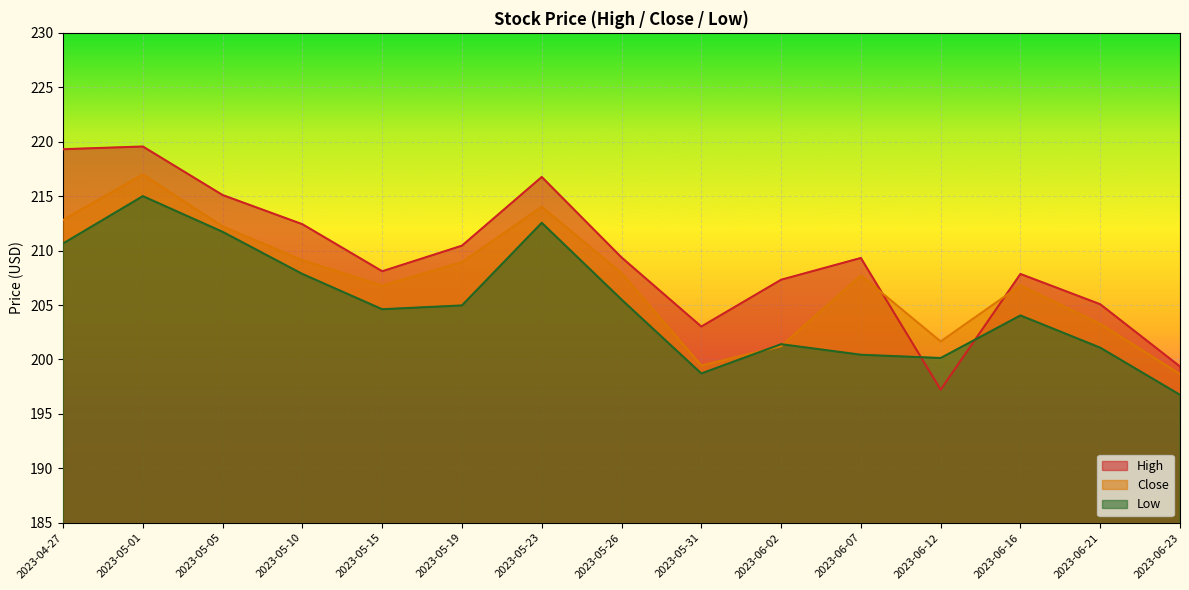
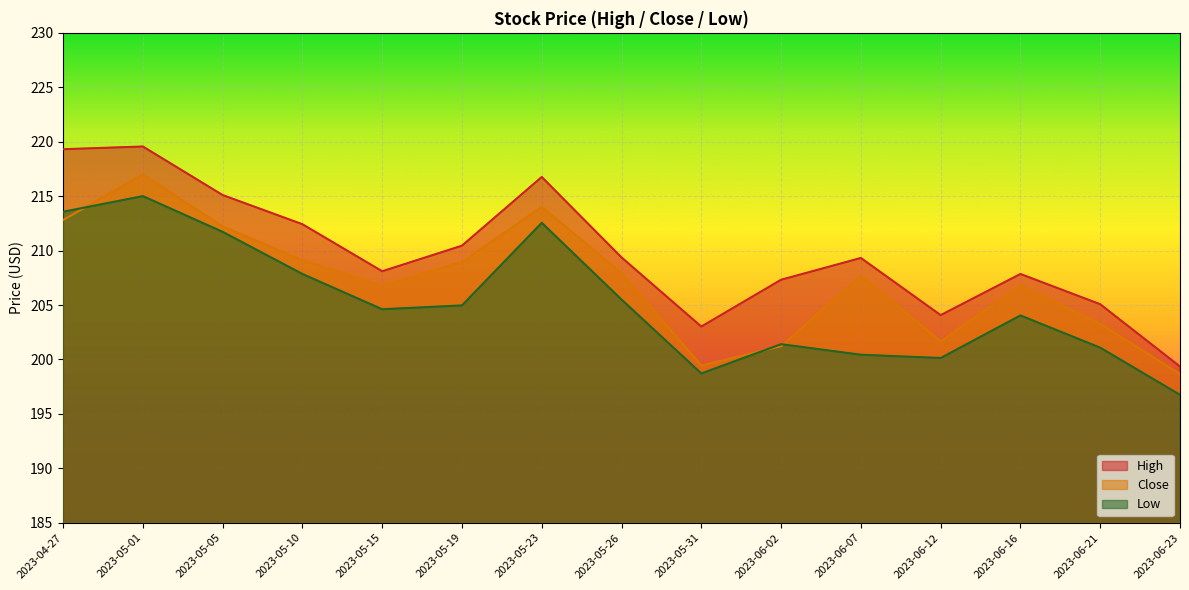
  {
    "High": {
      "2023-04-27": 219.3,
      "2023-05-01": 219.6,
      "2023-05-05": 215.1,
      "2023-05-10": 212.4,
      "2023-05-15": 208.1,
      "2023-05-19": 210.4,
      "2023-05-23": 216.8,
      "2023-05-26": 209.4,
      "2023-05-31": 203.0,
      "2023-06-02": 207.3,
      "2023-06-07": 209.3,
-     "2023-06-12": 197.2,
+     "2023-06-12": 204.1,
      "2023-06-16": 207.9,
      "2023-06-21": 205.1,
      "2023-06-23": 199.4
    },
    "Close": {
      "2023-04-27": 212.8,
      "2023-05-01": 217.0,
      "2023-05-05": 212.2,
      "2023-05-10": 209.1,
      "2023-05-15": 206.8,
      "2023-05-19": 208.9,
      "2023-05-23": 214.0,
      "2023-05-26": 207.9,
      "2023-05-31": 199.4,
      "2023-06-07": 207.7,
      "2023-06-12": 201.6,
      "2023-06-16": 206.8,
      "2023-06-21": 203.3,
      "2023-06-23": 198.7
    },
    "Low": {
-     "2023-04-27": 210.6,
+     "2023-04-27": 213.6,
      "2023-05-01": 215.0,
      "2023-05-05": 211.7,
      "2023-05-10": 207.9,
      "2023-05-15": 204.6,
      "2023-05-19": 205.0,
      "2023-05-23": 212.6,
      "2023-05-26": 205.5,
      "2023-05-31": 198.7,
      "2023-06-07": 200.4,
      "2023-06-12": 200.1,
      "2023-06-16": 204.0,
      "2023-06-21": 201.1,
      "2023-06-23": 196.8
    }
  }
